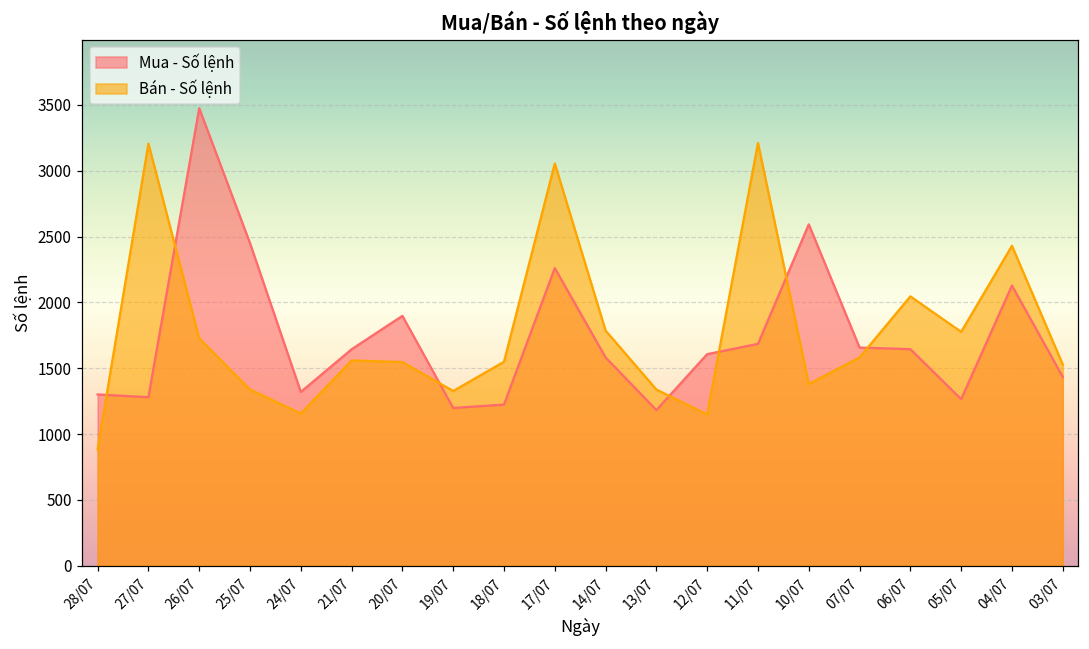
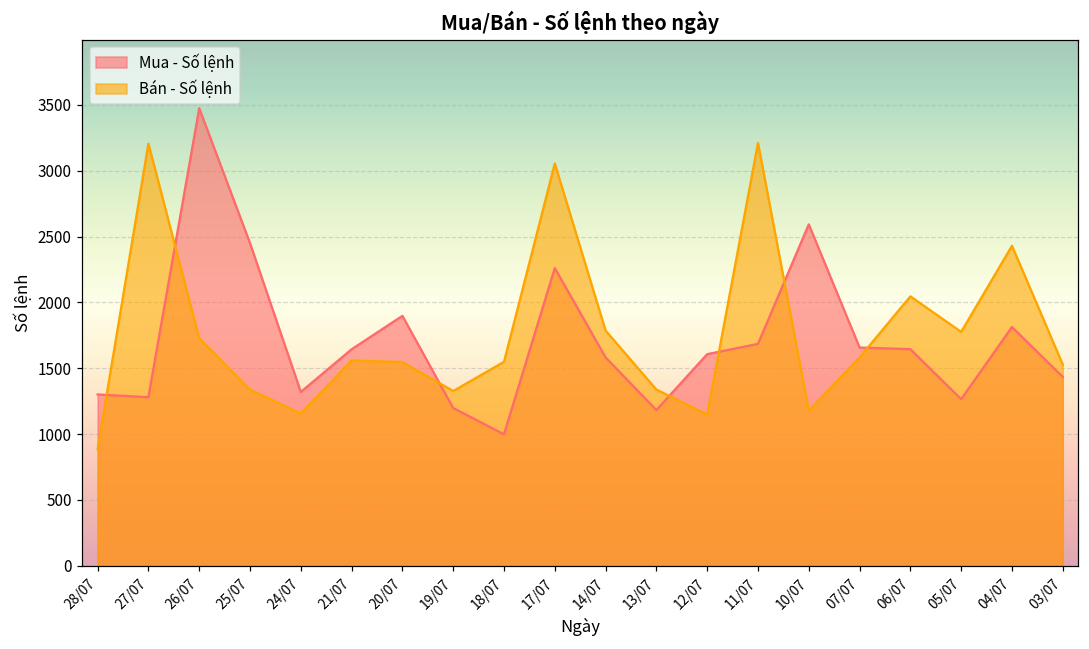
  {
    "Mua - Số lệnh": {
      "28/07": 1300,
      "27/07": 1280,
      "26/07": 3480,
      "25/07": 2450,
      "24/07": 1320,
      "21/07": 1640,
      "20/07": 1900,
      "19/07": 1200,
-     "18/07": 1220,
+     "18/07": 1000,
      "17/07": 2260,
      "14/07": 1580,
      "13/07": 1180,
      "12/07": 1610,
      "11/07": 1690,
      "10/07": 2590,
      "07/07": 1660,
      "06/07": 1650,
      "05/07": 1270,
-     "04/07": 2130,
+     "04/07": 1810,
      "03/07": 1430
    },
    "Bán - Số lệnh": {
      "28/07": 890,
      "27/07": 3210,
      "26/07": 1730,
      "25/07": 1340,
      "24/07": 1160,
      "21/07": 1560,
      "20/07": 1550,
      "19/07": 1330,
      "18/07": 1550,
      "17/07": 3060,
      "14/07": 1790,
      "13/07": 1340,
      "12/07": 1150,
      "11/07": 3210,
-     "10/07": 1380,
+     "10/07": 1180,
      "07/07": 1580,
      "06/07": 2050,
      "05/07": 1780,
      "04/07": 2430,
      "03/07": 1530
    }
  }
